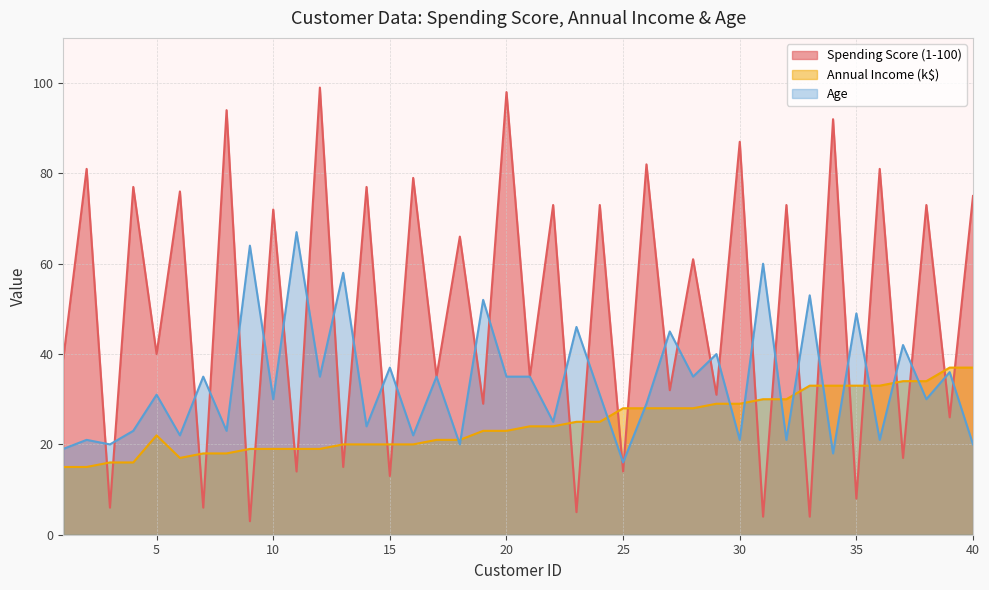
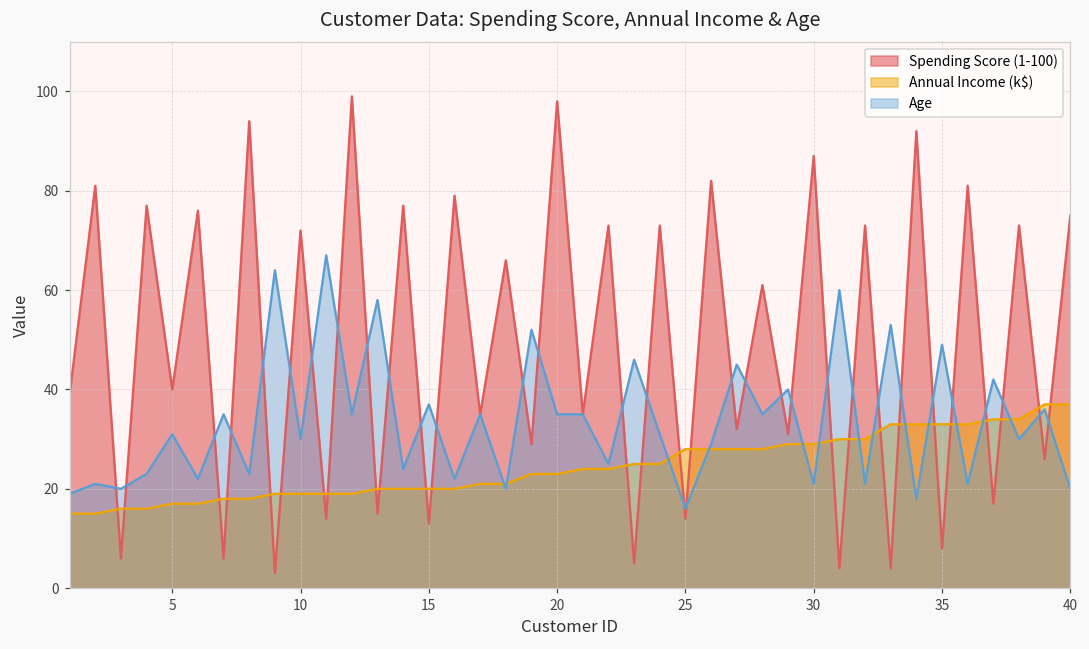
  {
    "Spending Score (1-100)": {
      "5": 40,
      "10": 72,
      "15": 13,
      "20": 98,
      "25": 14,
      "30": 87,
      "35": 8,
      "40": 75
    },
    "Annual Income (k$)": {
-     "5": 22,
+     "5": 17,
      "10": 19,
      "15": 20,
      "20": 23,
      "25": 28,
      "30": 29,
      "35": 33,
      "40": 37
    },
    "Age": {
      "5": 31,
      "10": 30,
      "15": 37,
      "20": 35,
      "25": 16,
      "30": 21,
      "35": 49,
      "40": 20
    }
  }
